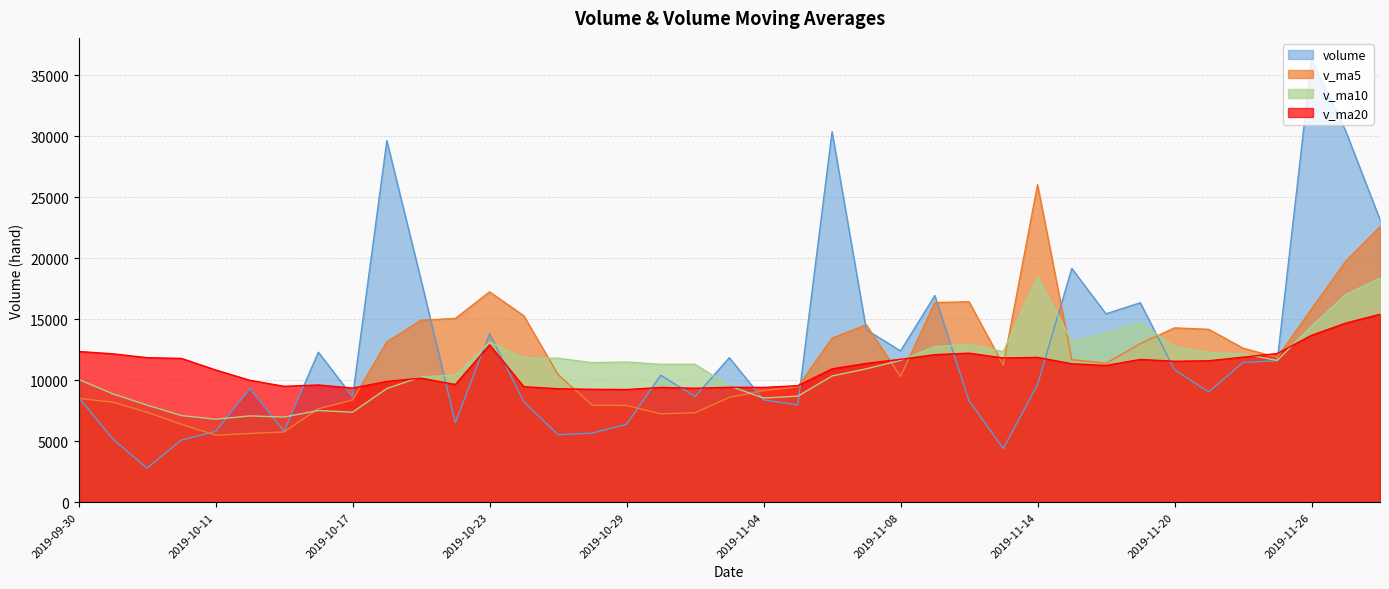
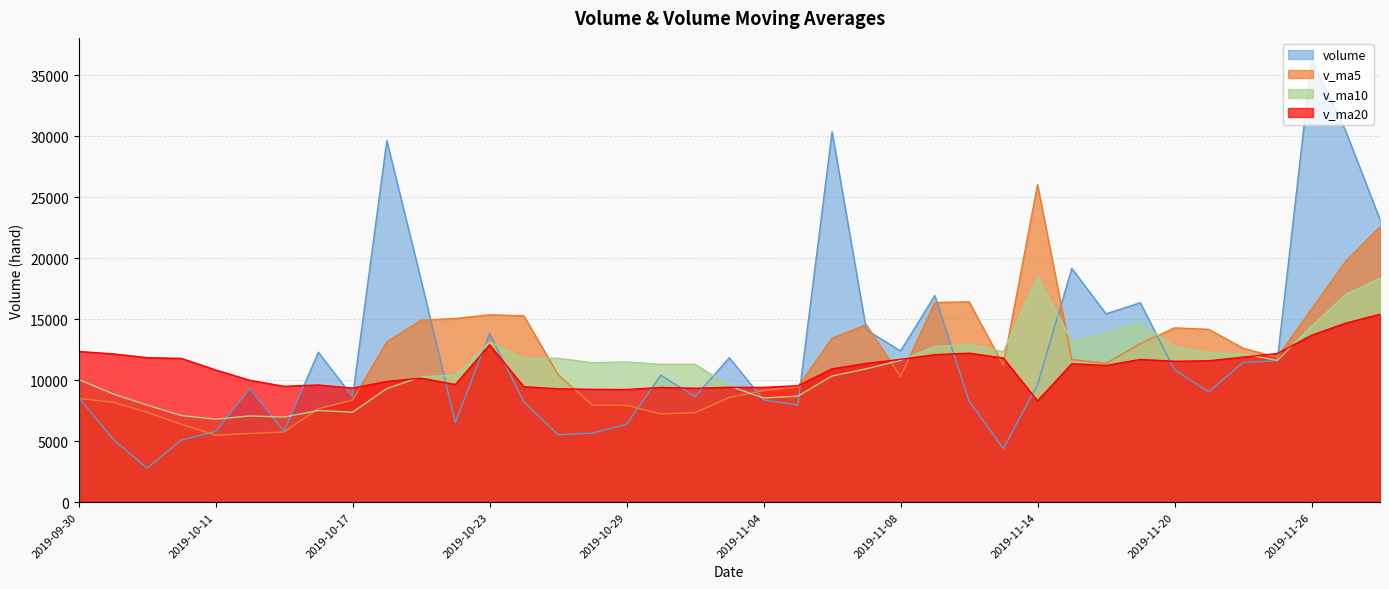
  {
    "volume": {
      "2019-10-11": 5800,
      "2019-10-17": 8600,
      "2019-10-23": 13800,
      "2019-10-29": 6400,
      "2019-11-08": 12400,
      "2019-11-14": 9600,
      "2019-11-20": 10900
    },
    "v_ma5": {
      "2019-10-11": 5500,
      "2019-10-17": 8400,
-     "2019-10-23": 17200,
+     "2019-10-23": 15400,
      "2019-10-29": 7900,
      "2019-11-04": 9100,
      "2019-11-08": 10300,
      "2019-11-14": 26000,
      "2019-11-20": 14300,
      "2019-11-26": 15800
    },
    "v_ma10": {
      "2019-09-30": 10100,
      "2019-10-11": 6800,
      "2019-10-17": 7400,
      "2019-10-23": 13100,
      "2019-10-29": 11500,
      "2019-11-14": 18500,
      "2019-11-20": 12800,
      "2019-11-26": 14400
    },
    "v_ma20": {
      "2019-09-30": 12400,
      "2019-10-11": 10800,
      "2019-10-17": 9400,
      "2019-10-23": 12900,
      "2019-10-29": 9200,
      "2019-11-04": 9400,
-     "2019-11-14": 11900,
+     "2019-11-14": 8300,
      "2019-11-20": 11600,
      "2019-11-26": 13700
    }
  }
